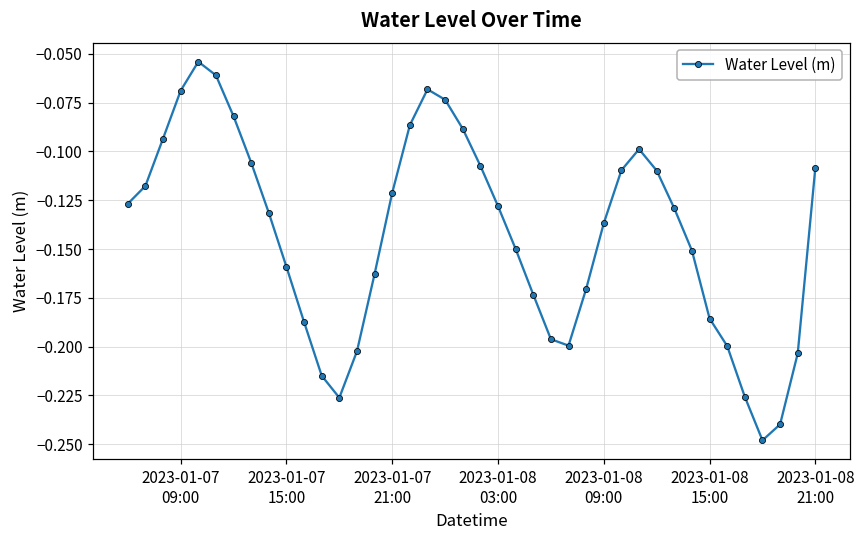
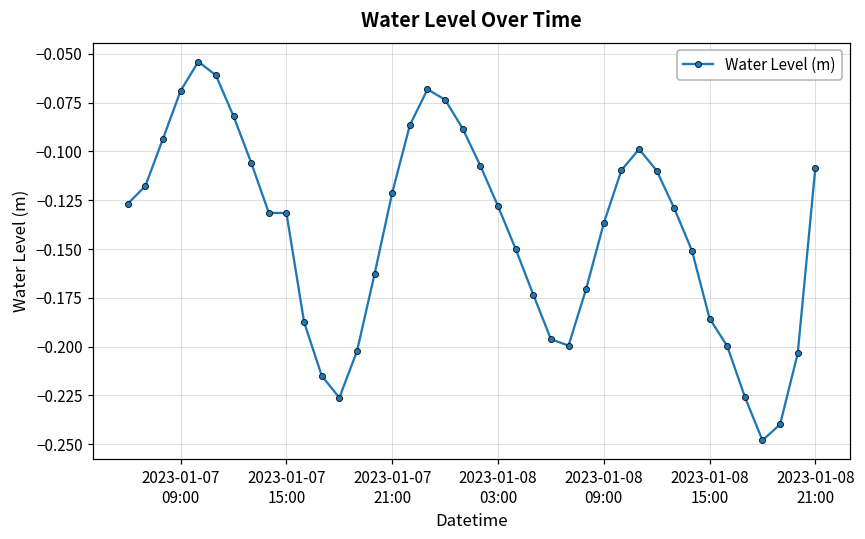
  {
    "2023-01-07 09:00": -0.069,
-   "2023-01-07 15:00": -0.159,
+   "2023-01-07 15:00": -0.132,
    "2023-01-07 21:00": -0.121,
    "2023-01-08 03:00": -0.128,
    "2023-01-08 09:00": -0.137,
    "2023-01-08 15:00": -0.186,
    "2023-01-08 21:00": -0.108
  }
